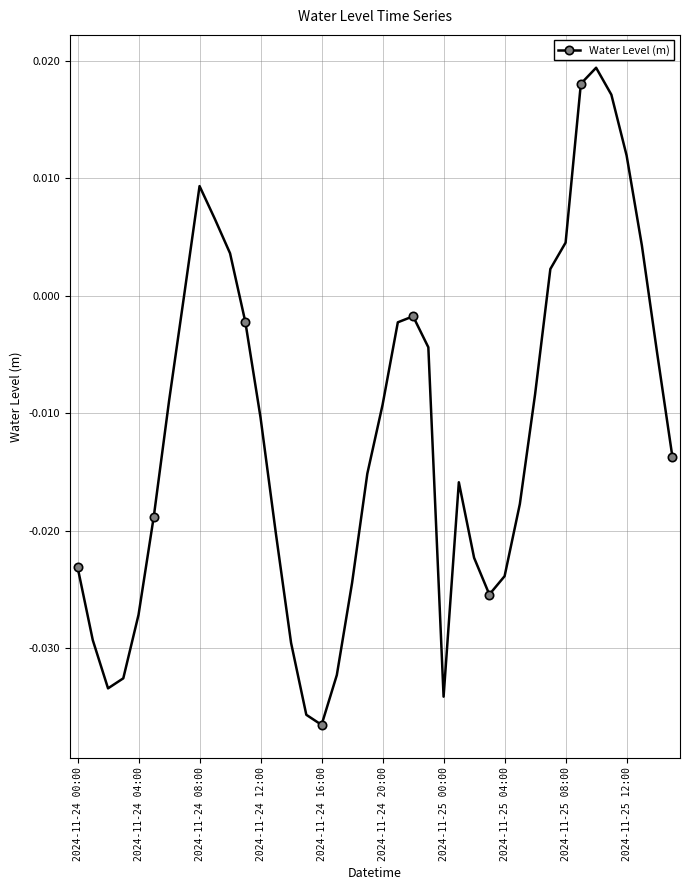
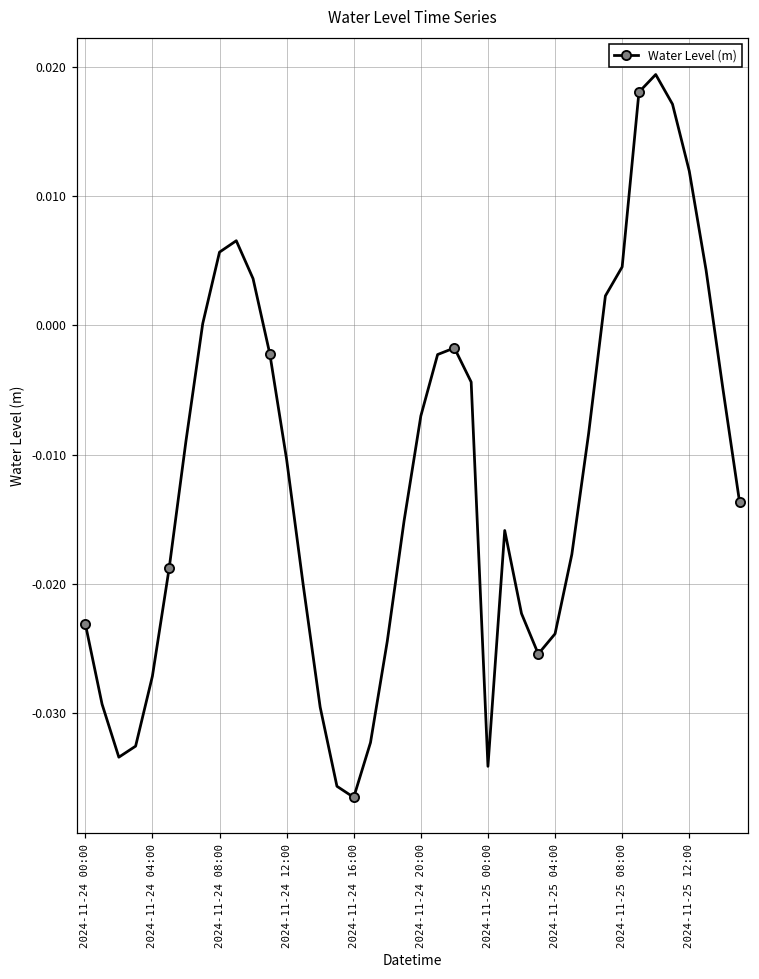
  {
    "2024-11-24 00:00": -0.0231,
    "2024-11-24 04:00": -0.0271,
-   "2024-11-24 08:00": 0.0093,
+   "2024-11-24 08:00": 0.0057,
    "2024-11-24 12:00": -0.0104,
    "2024-11-24 16:00": -0.0365,
-   "2024-11-24 20:00": -0.0093,
+   "2024-11-24 20:00": -0.0070,
    "2024-11-25 00:00": -0.0341,
    "2024-11-25 04:00": -0.0239,
    "2024-11-25 08:00": 0.0045,
    "2024-11-25 12:00": 0.0119
  }
